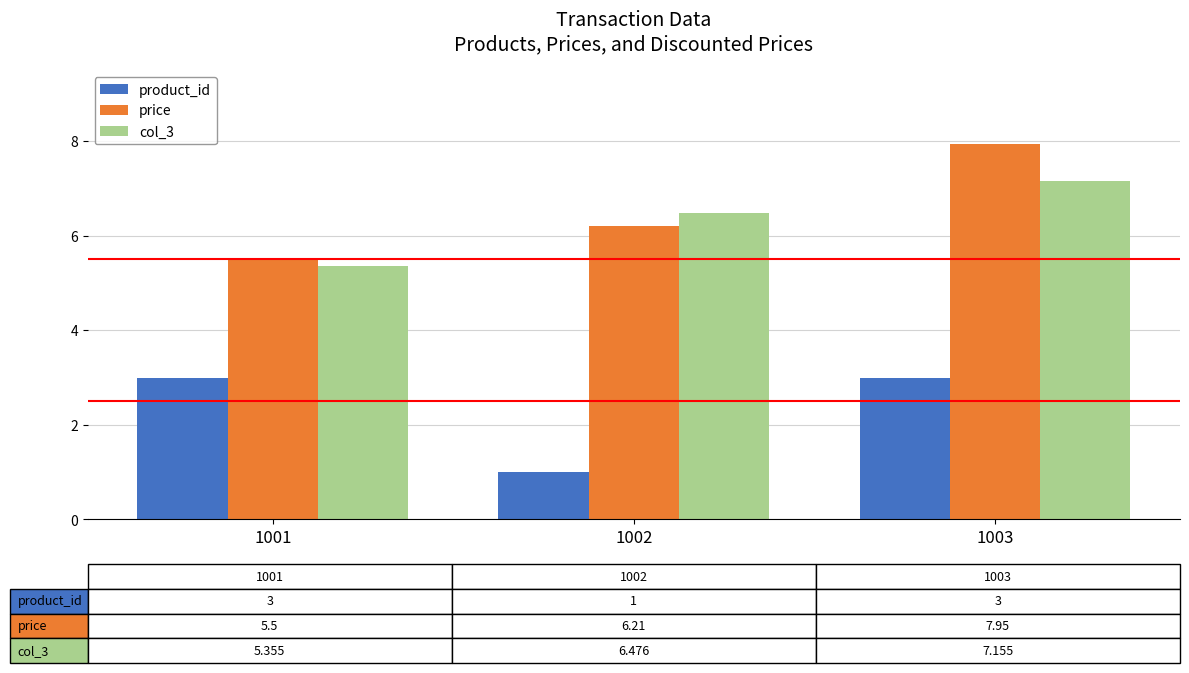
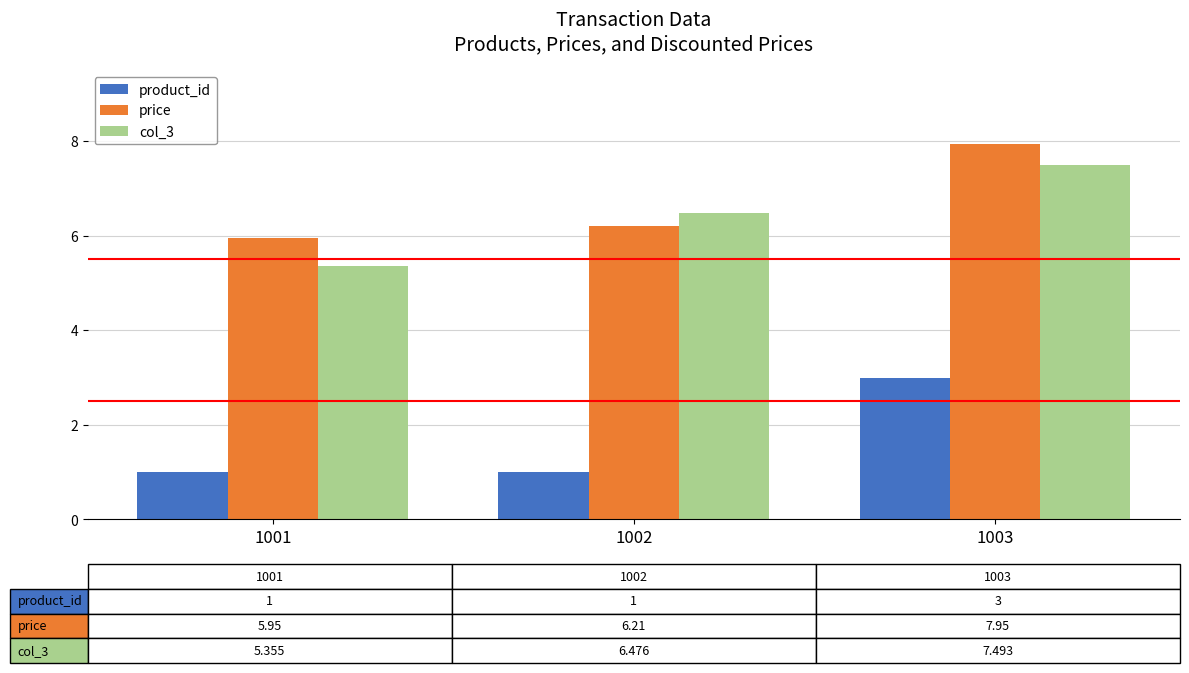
  {
    "product_id": {
-     "1001": 3
+     "1001": 1
    },
    "price": {
-     "1001": 5.5
+     "1001": 5.95
    },
    "col_3": {
-     "1003": 7.155
+     "1003": 7.493
    }
  }
